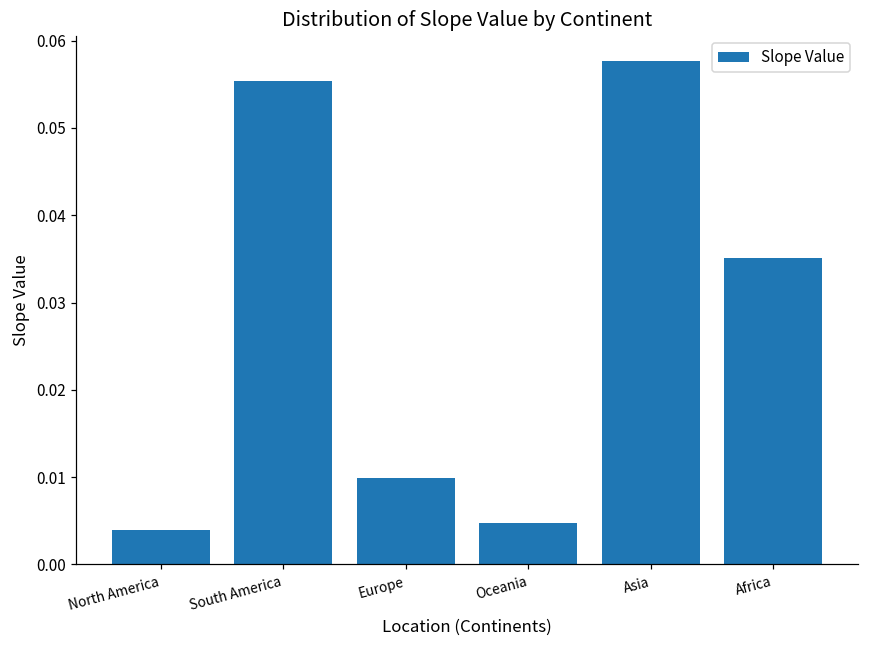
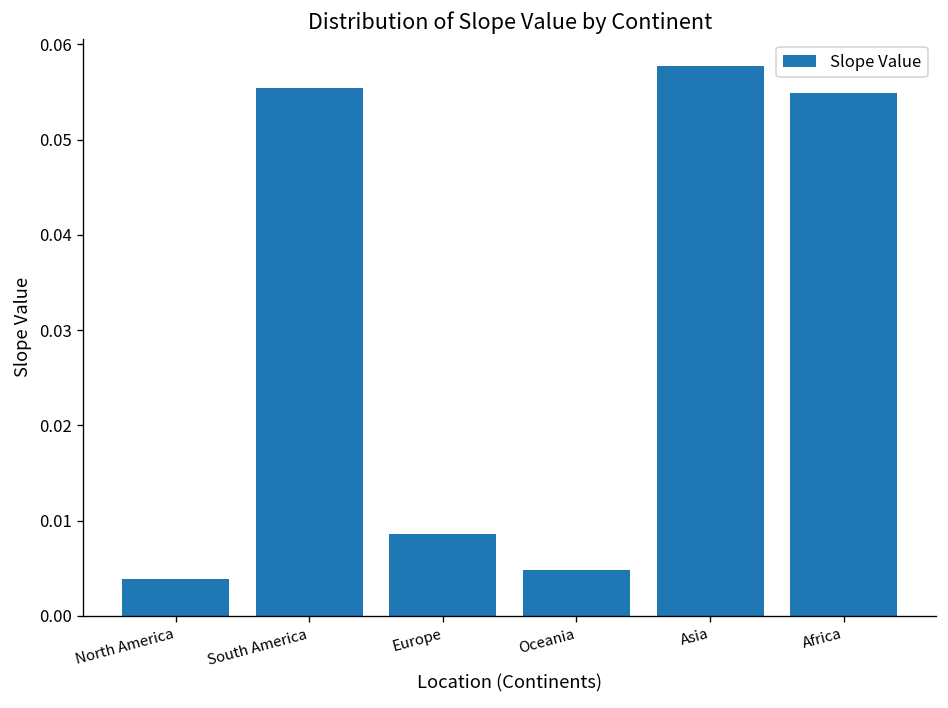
  {
    "North America": 0.004,
    "South America": 0.055,
-   "Europe": 0.010,
+   "Europe": 0.009,
    "Oceania": 0.005,
    "Asia": 0.058,
-   "Africa": 0.035
+   "Africa": 0.055
  }
